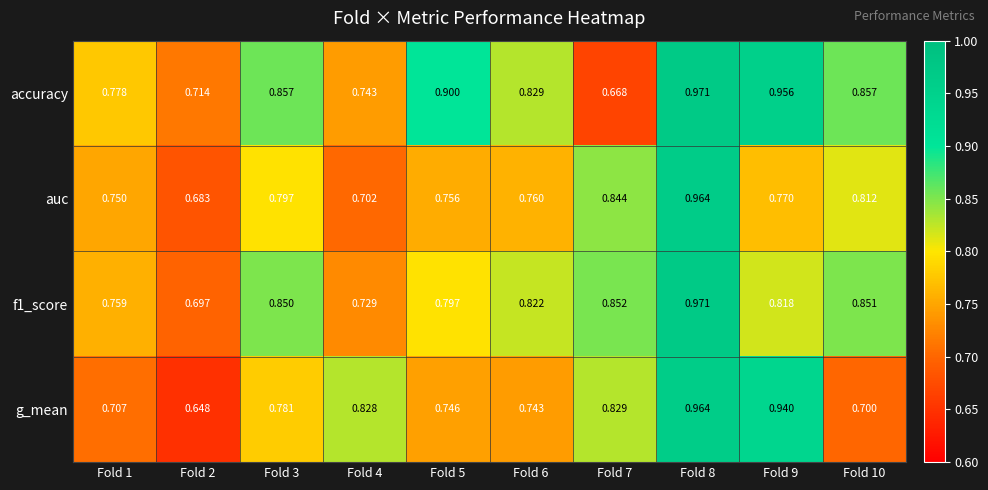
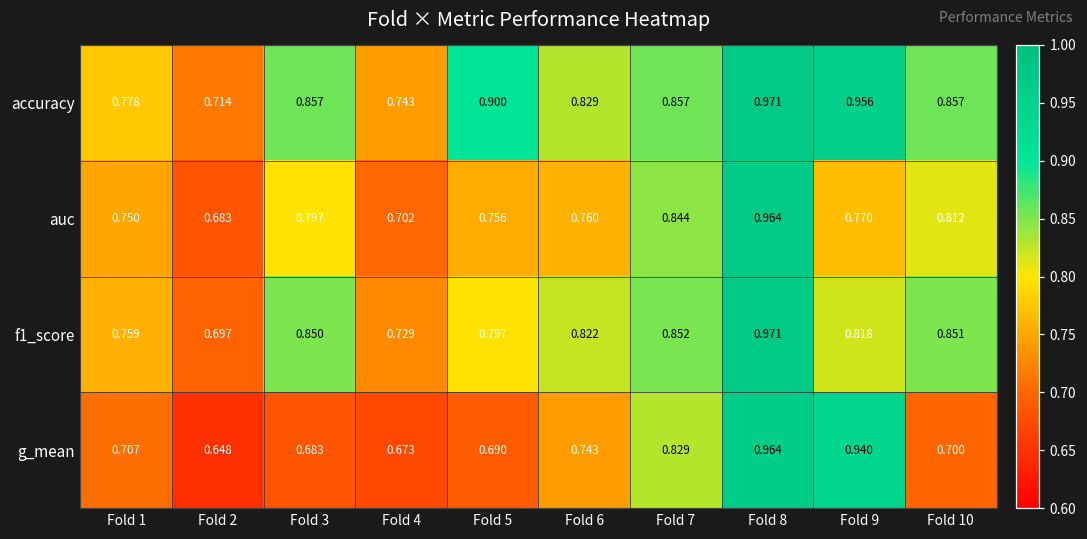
  {
    "accuracy": {
      "Fold 1": 0.778,
      "Fold 2": 0.714,
      "Fold 3": 0.857,
      "Fold 4": 0.743,
      "Fold 5": 0.900,
      "Fold 6": 0.829,
-     "Fold 7": 0.668,
+     "Fold 7": 0.857,
      "Fold 8": 0.971,
      "Fold 9": 0.956,
      "Fold 10": 0.857
    },
    "auc": {
      "Fold 1": 0.750,
      "Fold 2": 0.683,
      "Fold 3": 0.797,
      "Fold 4": 0.702,
      "Fold 5": 0.756,
      "Fold 6": 0.760,
      "Fold 7": 0.844,
      "Fold 8": 0.964,
      "Fold 9": 0.770,
      "Fold 10": 0.812
    },
    "f1_score": {
      "Fold 1": 0.759,
      "Fold 2": 0.697,
      "Fold 3": 0.850,
      "Fold 4": 0.729,
      "Fold 5": 0.797,
      "Fold 6": 0.822,
      "Fold 7": 0.852,
      "Fold 8": 0.971,
      "Fold 9": 0.818,
      "Fold 10": 0.851
    },
    "g_mean": {
      "Fold 1": 0.707,
      "Fold 2": 0.648,
-     "Fold 3": 0.781,
-     "Fold 4": 0.828,
-     "Fold 5": 0.746,
+     "Fold 3": 0.683,
+     "Fold 4": 0.673,
+     "Fold 5": 0.690,
      "Fold 6": 0.743,
      "Fold 7": 0.829,
      "Fold 8": 0.964,
      "Fold 9": 0.940,
      "Fold 10": 0.700
    }
  }
